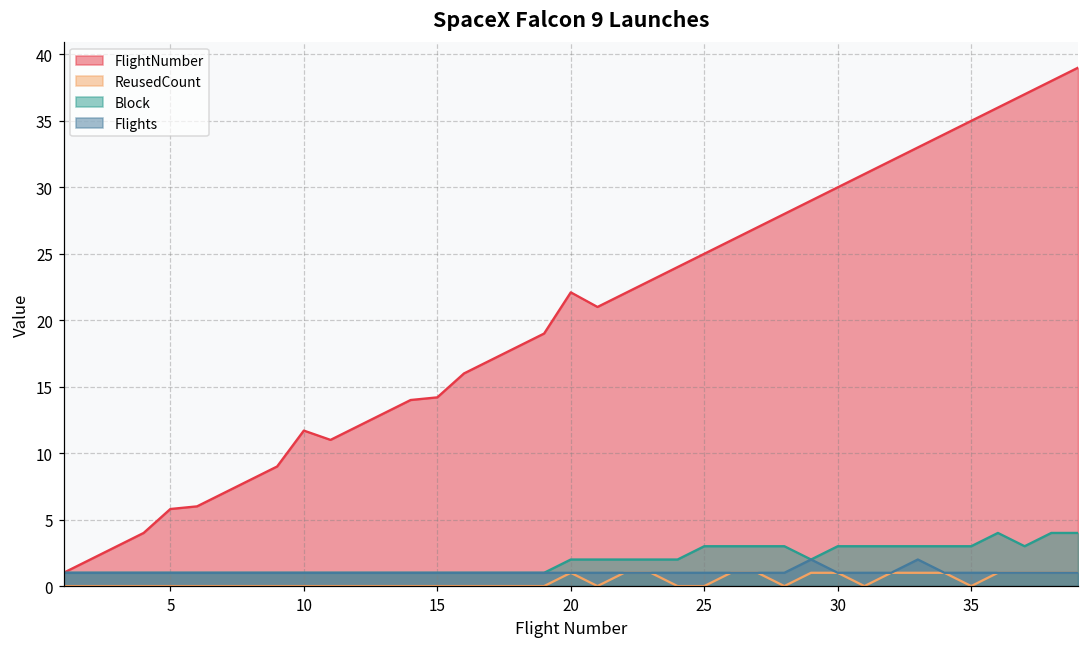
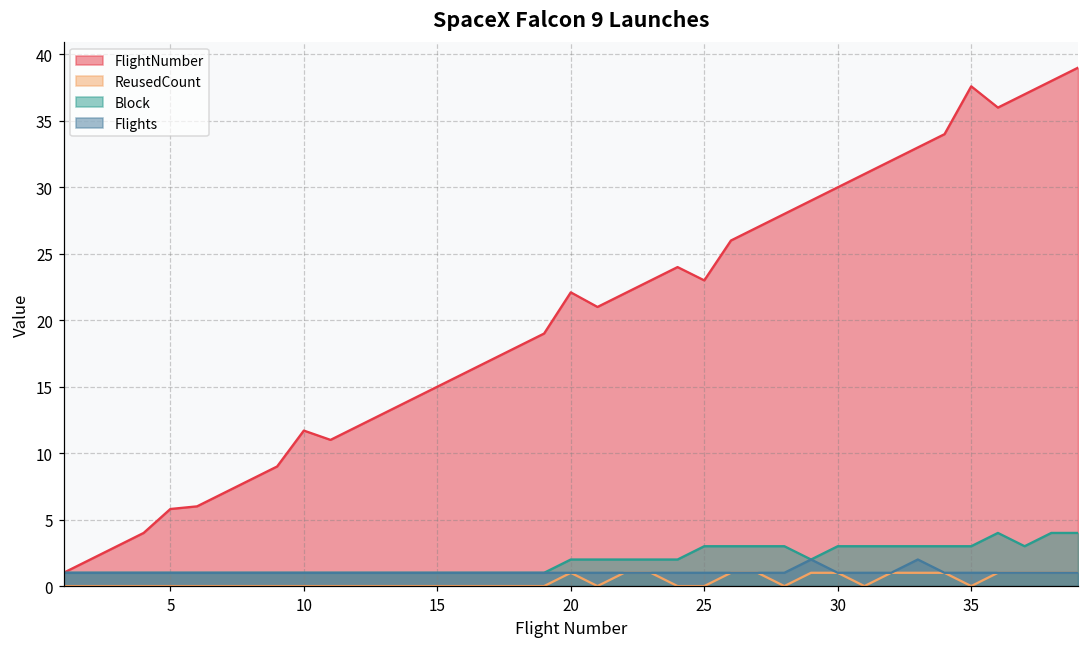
  {
    "FlightNumber": {
      "5": 5.8,
      "10": 11.7,
-     "15": 14.2,
+     "15": 15.0,
      "20": 22.1,
-     "25": 25,
+     "25": 23,
      "30": 30.0,
-     "35": 35.0
+     "35": 37.6
    },
    "ReusedCount": {
      "5": 0.0,
      "10": 0.0,
      "15": 0.0,
      "25": 0.0,
      "35": 0.0
    }
  }
